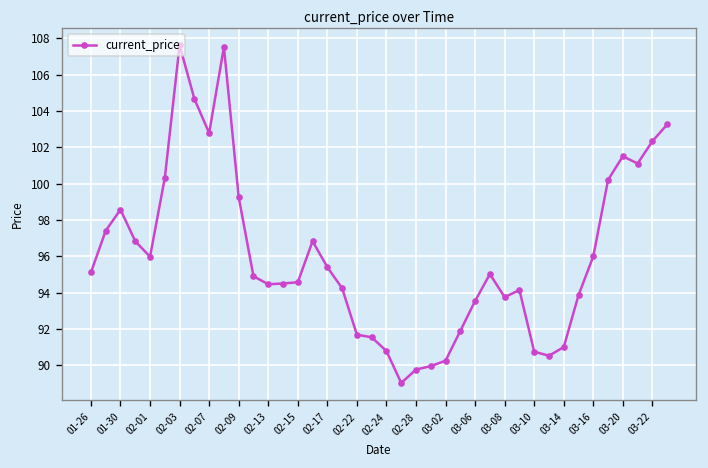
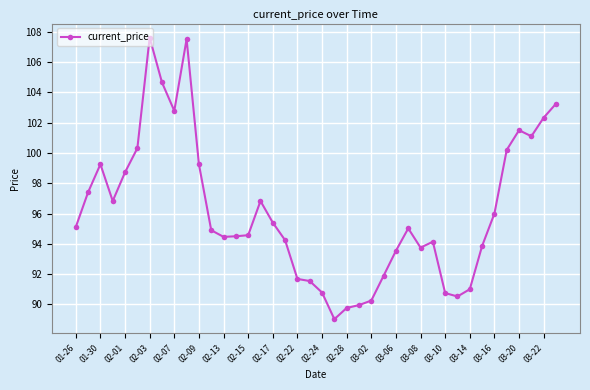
  {
    "01-26": 95.1,
-   "01-30": 98.6,
-   "02-01": 96.0,
+   "01-30": 99.3,
+   "02-01": 98.7,
    "02-07": 102.8,
    "02-09": 99.3,
    "02-13": 94.5,
    "02-15": 94.6,
    "02-17": 95.4,
    "02-22": 91.7,
    "02-24": 90.8,
    "02-28": 89.8,
    "03-02": 90.3,
    "03-06": 93.5,
    "03-08": 93.8,
    "03-10": 90.8,
    "03-14": 91.0,
    "03-16": 96.0,
    "03-20": 101.5,
    "03-22": 102.3
  }
